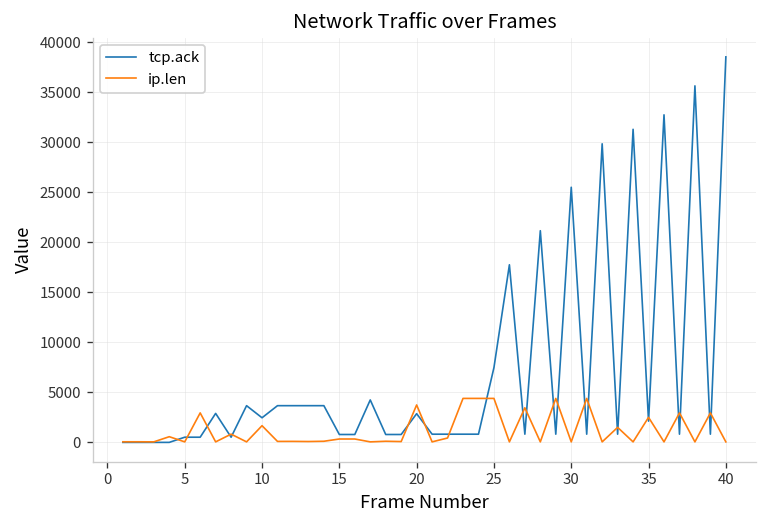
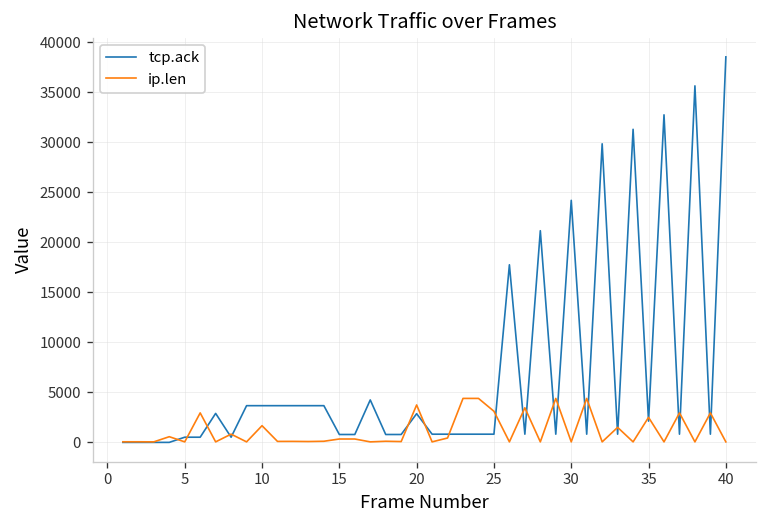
  {
    "tcp.ack": {
      "5": 1000,
-     "10": 2000,
+     "10": 4000,
      "15": 1000,
      "20": 3000,
-     "25": 7000,
-     "30": 26000,
+     "25": 1000,
+     "30": 24000,
      "35": 2000,
      "40": 39000
    },
    "ip.len": {
      "5": 0,
      "10": 2000,
      "15": 0,
      "20": 4000,
-     "25": 4000,
+     "25": 3000,
      "30": 0,
      "35": 3000,
      "40": 0
    }
  }
